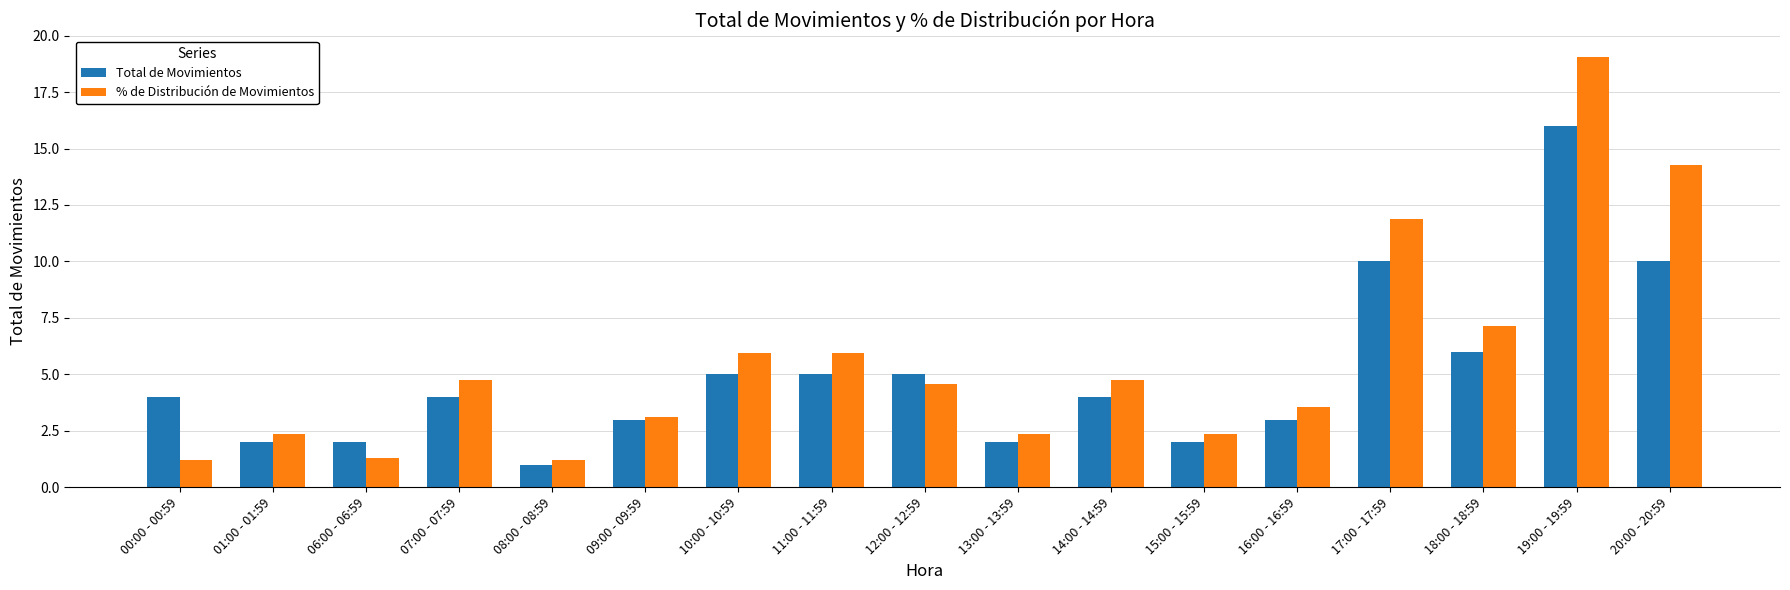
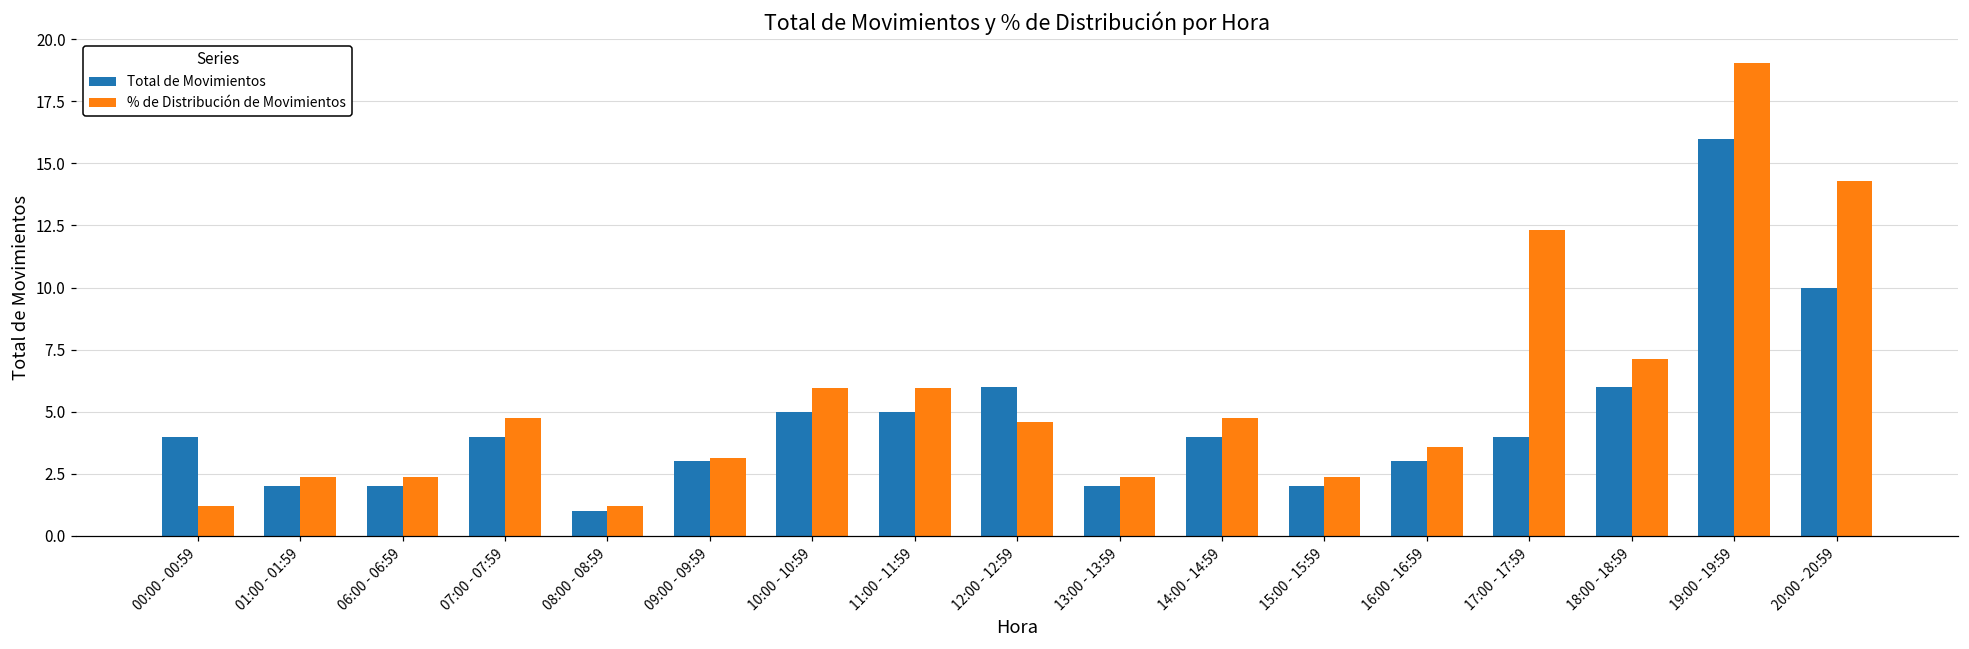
  {
    "Total de Movimientos": {
      "00:00 - 00:59": 4,
      "01:00 - 01:59": 2,
      "06:00 - 06:59": 2,
      "07:00 - 07:59": 4,
      "08:00 - 08:59": 1,
      "09:00 - 09:59": 3,
      "10:00 - 10:59": 5,
      "11:00 - 11:59": 5,
-     "12:00 - 12:59": 5,
+     "12:00 - 12:59": 6,
      "13:00 - 13:59": 2,
      "14:00 - 14:59": 4,
      "15:00 - 15:59": 2,
      "16:00 - 16:59": 3,
-     "17:00 - 17:59": 10,
+     "17:00 - 17:59": 4,
      "18:00 - 18:59": 6,
      "19:00 - 19:59": 16,
      "20:00 - 20:59": 10
    },
    "% de Distribución de Movimientos": {
      "00:00 - 00:59": 1.2,
      "01:00 - 01:59": 2.4,
-     "06:00 - 06:59": 1.3,
+     "06:00 - 06:59": 2.4,
      "07:00 - 07:59": 4.8,
      "08:00 - 08:59": 1.2,
      "09:00 - 09:59": 3.1,
      "10:00 - 10:59": 6.0,
      "11:00 - 11:59": 6.0,
      "12:00 - 12:59": 4.6,
      "13:00 - 13:59": 2.4,
      "14:00 - 14:59": 4.8,
      "15:00 - 15:59": 2.4,
      "16:00 - 16:59": 3.6,
-     "17:00 - 17:59": 11.9,
+     "17:00 - 17:59": 12.3,
      "18:00 - 18:59": 7.1,
      "19:00 - 19:59": 19.1,
      "20:00 - 20:59": 14.3
    }
  }
